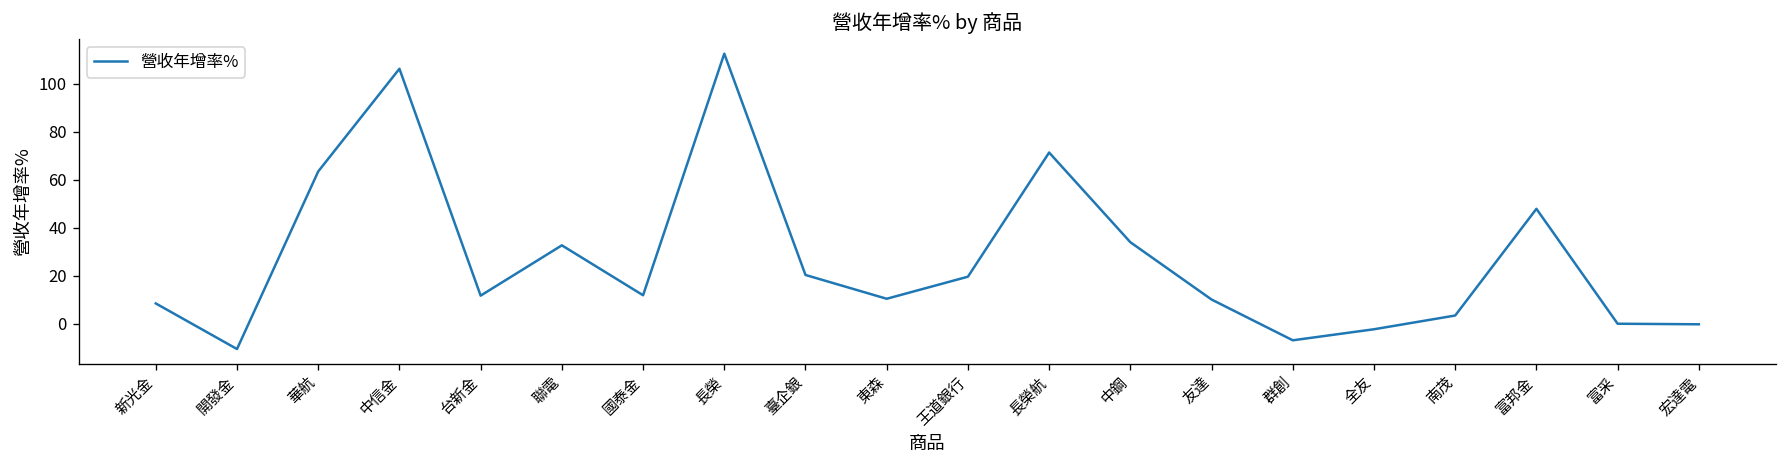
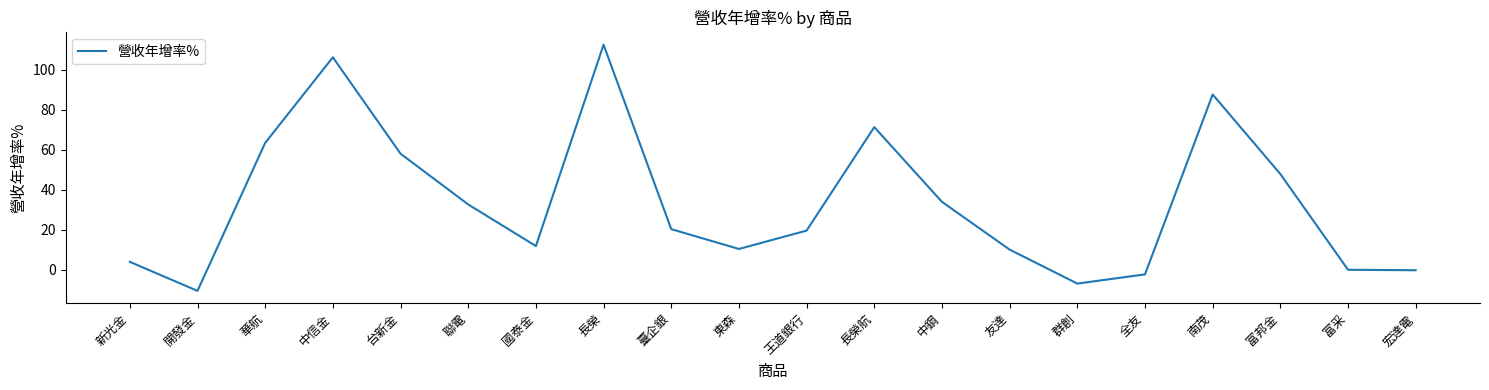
  {
-   "新光金": 8,
+   "新光金": 4,
    "開發金": -11,
    "華航": 63,
    "中信金": 106,
-   "台新金": 12,
+   "台新金": 58,
    "聯電": 33,
    "國泰金": 12,
    "長榮": 112,
    "臺企銀": 20,
    "東森": 10,
    "王道銀行": 20,
    "長榮航": 71,
    "中鋼": 34,
    "友達": 10,
    "群創": -7,
    "全友": -2,
-   "南茂": 3,
+   "南茂": 88,
    "富邦金": 48,
    "富采": 0,
    "宏達電": 0
  }
